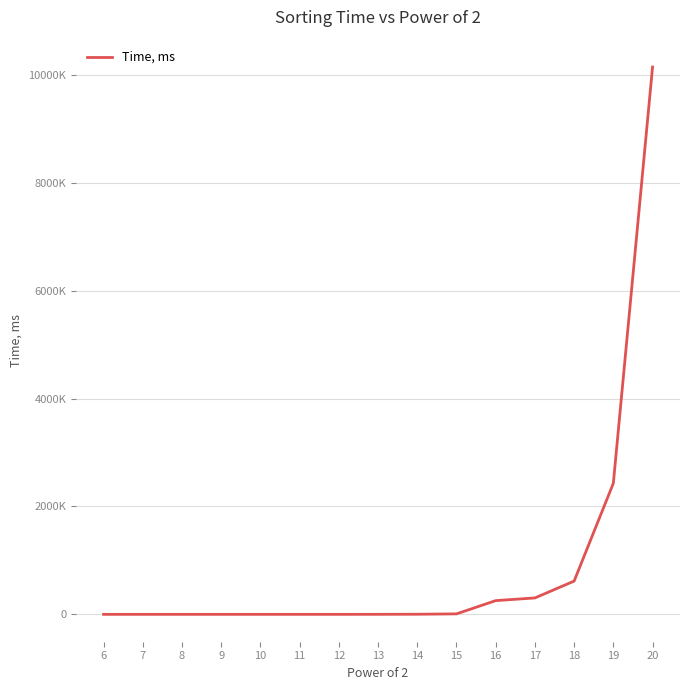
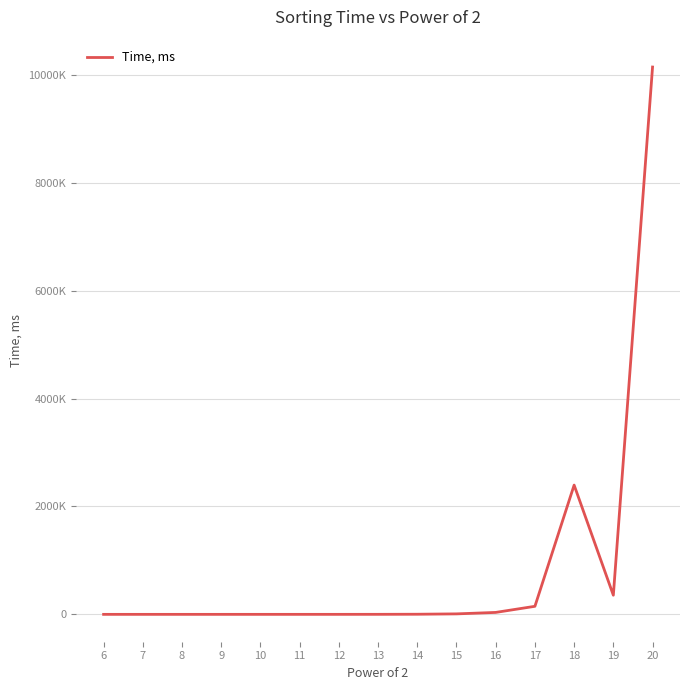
  {
    "6": 0,
    "7": 0,
    "8": 0,
    "9": 0,
    "10": 0,
    "11": 0,
    "12": 0,
    "13": 0,
    "14": 0,
    "15": 0,
-   "16": 300000,
-   "17": 300000,
-   "18": 600000,
-   "19": 2400000,
+   "16": 0,
+   "17": 100000,
+   "18": 2400000,
+   "19": 400000,
    "20": 10100000
  }
